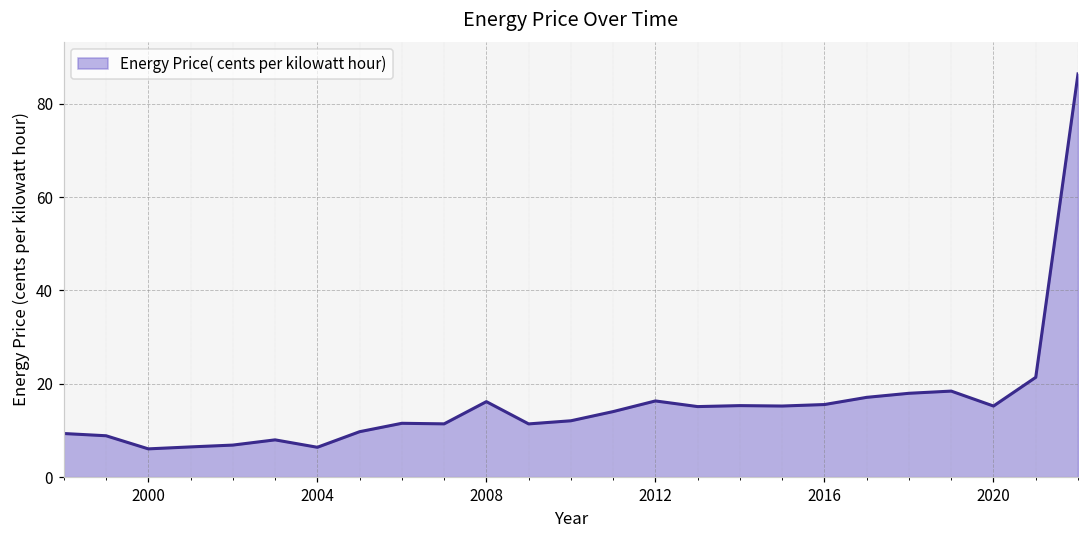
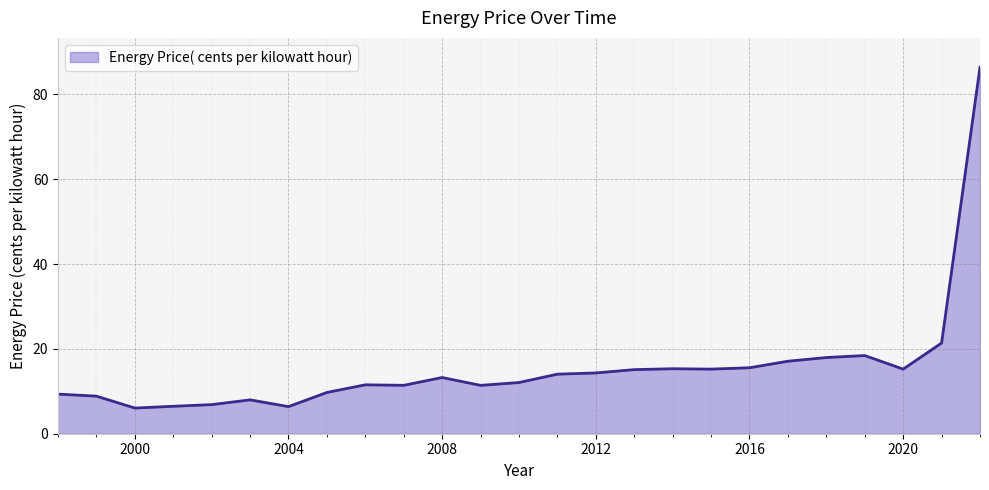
  {
    "2000": 6,
    "2004": 6,
-   "2008": 16,
-   "2012": 16,
+   "2008": 13,
+   "2012": 14,
    "2016": 16,
    "2020": 15
  }
